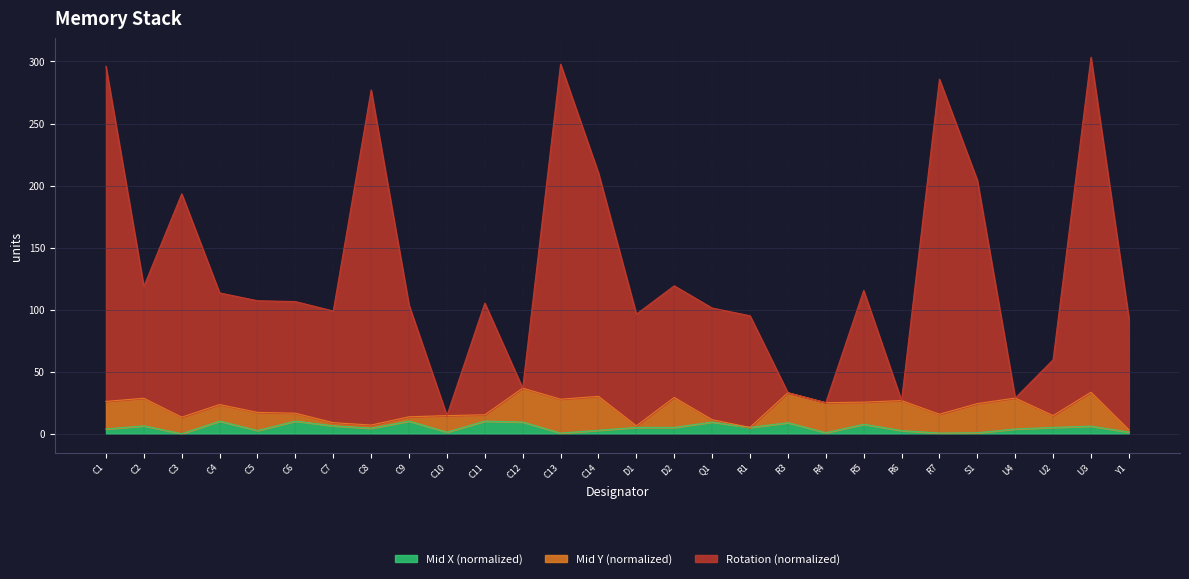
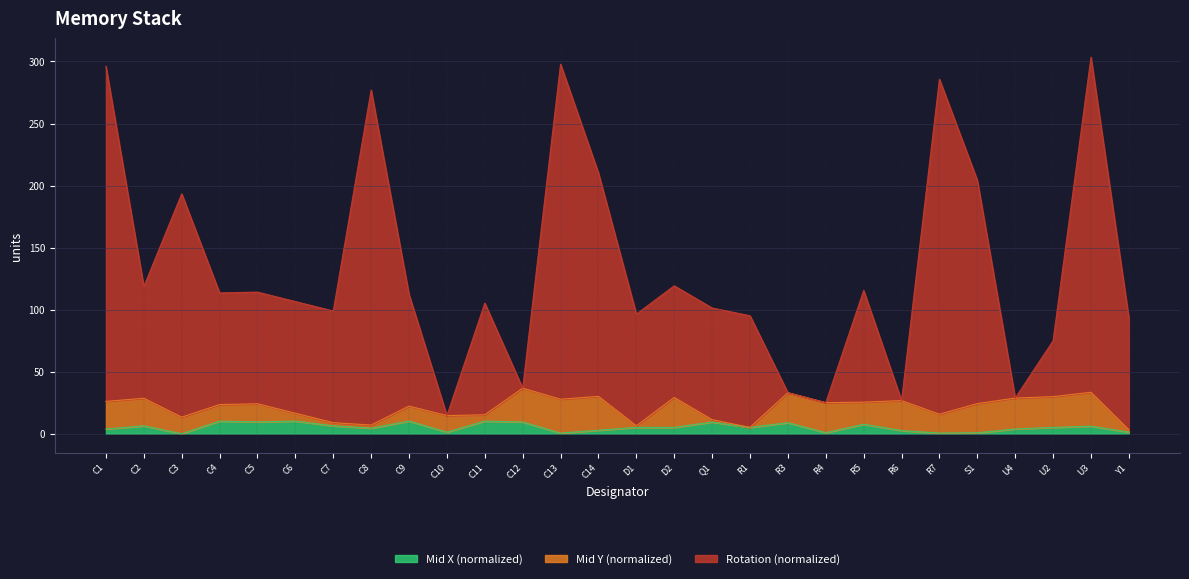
  {
    "Mid X (normalized)": {
      "C1": 4,
      "C2": 6,
      "C3": 0,
      "C4": 10,
-     "C5": 3,
+     "C5": 10,
      "C6": 10,
      "C7": 6,
      "C8": 4,
      "C9": 10,
      "C10": 1,
      "C11": 10,
      "C12": 9,
      "C13": 1,
      "C14": 3,
      "D2": 5,
      "R3": 9,
      "R4": 1,
      "R5": 8,
      "R6": 3,
      "R7": 1,
      "S1": 1,
      "U4": 4,
      "U2": 5,
      "U3": 6
    },
    "Mid Y (normalized)": {
      "C1": 22,
      "C2": 22,
      "C3": 13,
      "C4": 13,
      "C5": 15,
      "C6": 6,
      "C7": 3,
      "C8": 3,
-     "C9": 3,
+     "C9": 12,
      "C11": 5,
      "C13": 27,
      "C14": 27,
      "D2": 24,
      "R5": 18,
      "R7": 15,
      "S1": 23,
-     "U2": 10,
+     "U2": 25,
      "U3": 27
    },
    "Rotation (normalized)": {
      "C1": 270,
      "C2": 90,
      "C3": 180,
      "C4": 90,
      "C5": 90,
      "C6": 90,
      "C7": 90,
      "C8": 270,
      "C9": 90,
      "C11": 90,
      "C13": 270,
      "C14": 180,
      "D1": 90,
      "D2": 90,
      "Q1": 90,
      "R1": 90,
      "R5": 90,
      "R7": 270,
      "S1": 180,
      "U2": 45,
      "U3": 270,
      "Y1": 90
    }
  }
